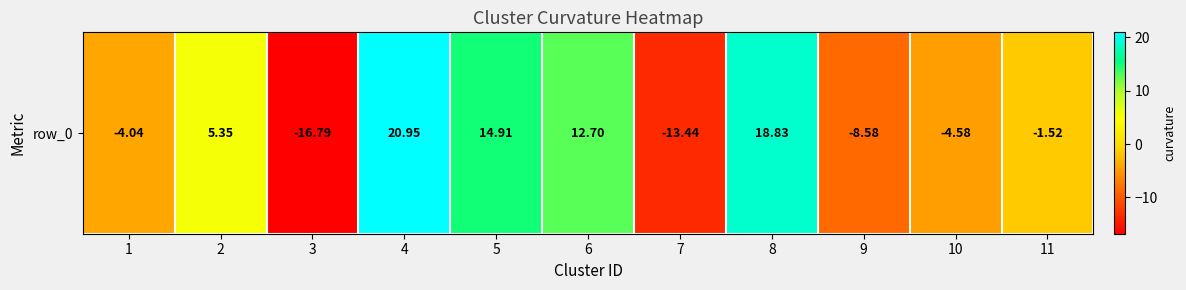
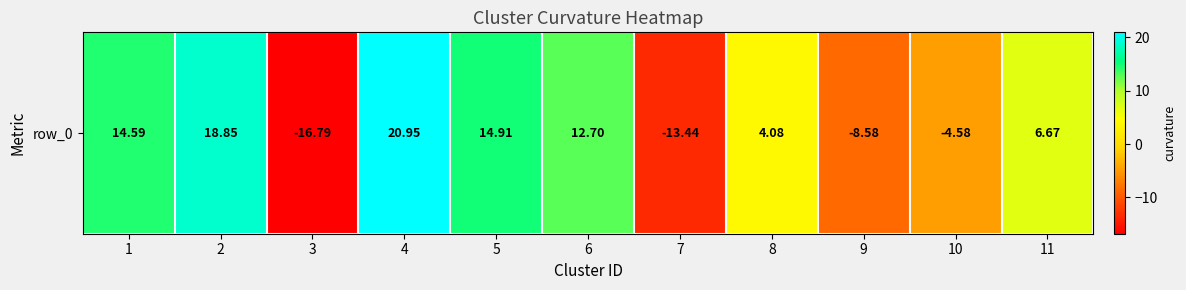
  {
    "row_0": {
-     "1": -4.04,
-     "2": 5.35,
+     "1": 14.59,
+     "2": 18.85,
      "3": -16.79,
      "4": 20.95,
      "5": 14.91,
      "6": 12.70,
      "7": -13.44,
-     "8": 18.83,
+     "8": 4.08,
      "9": -8.58,
      "10": -4.58,
-     "11": -1.52
+     "11": 6.67
    }
  }
